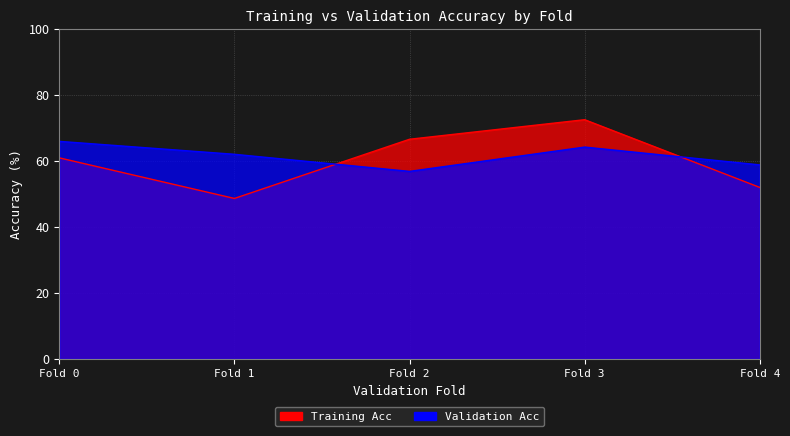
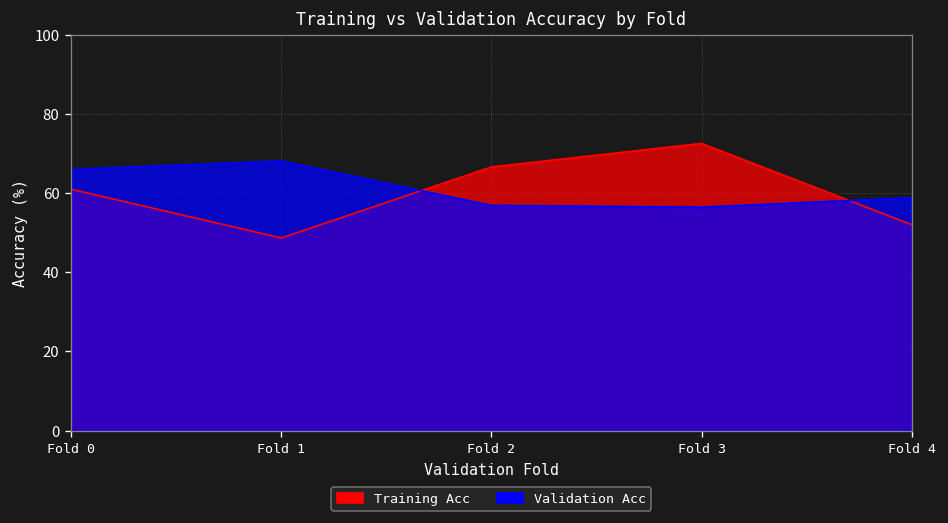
  {
    "Training Acc": {
      "Fold 0": 61,
      "Fold 1": 49,
      "Fold 2": 67,
      "Fold 3": 73,
      "Fold 4": 52
    },
    "Validation Acc": {
      "Fold 0": 66,
-     "Fold 1": 62,
+     "Fold 1": 68,
      "Fold 2": 57,
-     "Fold 3": 64,
+     "Fold 3": 56,
      "Fold 4": 59
    }
  }
